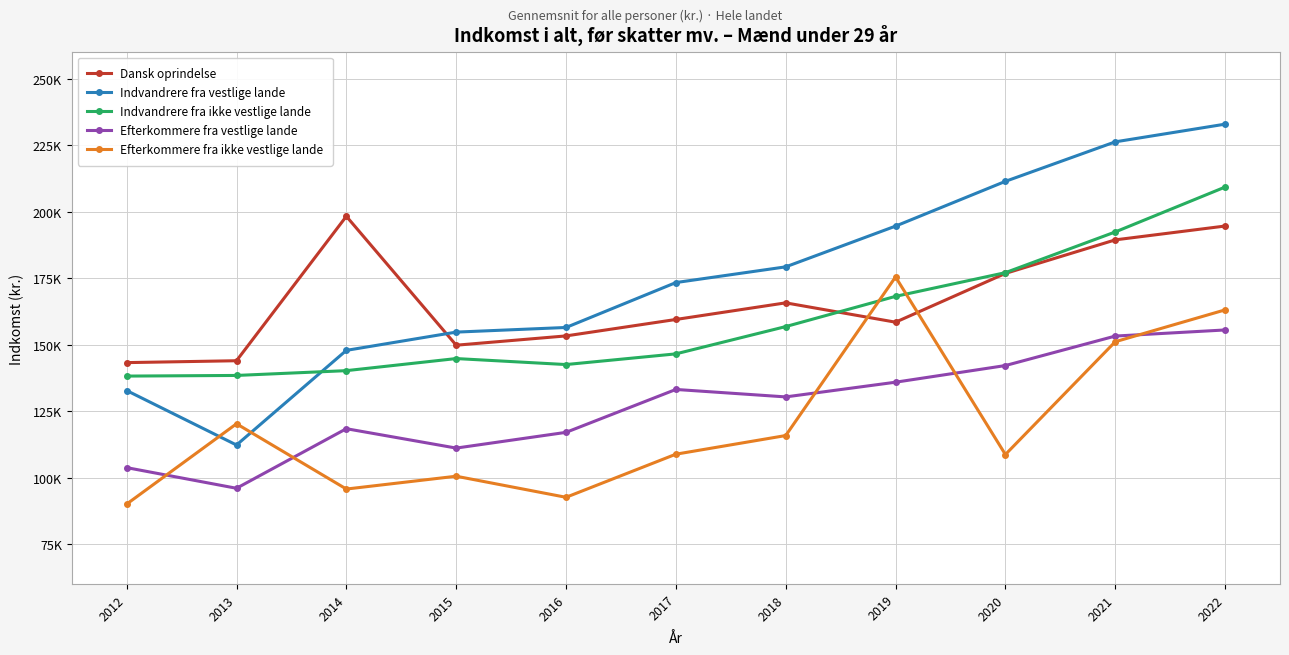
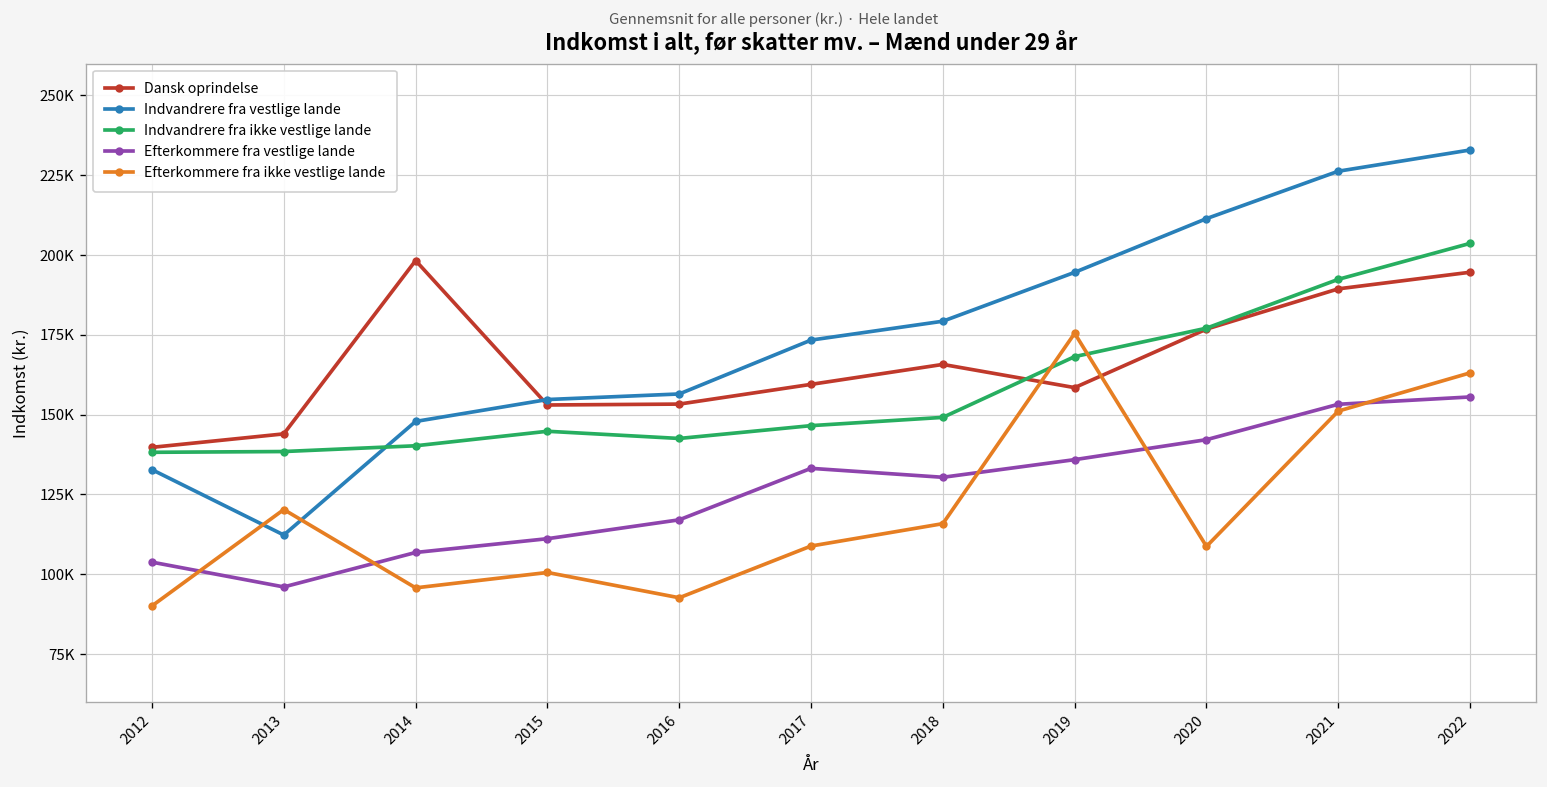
  {
    "Dansk oprindelse": {
-     "2012": 143000,
+     "2012": 140000,
      "2013": 144000,
      "2014": 198000,
-     "2015": 150000,
+     "2015": 153000,
      "2016": 153000,
      "2017": 159000,
      "2018": 166000,
      "2019": 158000,
      "2021": 189000,
      "2022": 195000
    },
    "Indvandrere fra vestlige lande": {
      "2012": 133000,
      "2013": 112000,
      "2014": 148000,
      "2015": 155000,
      "2016": 156000,
      "2017": 173000,
      "2018": 179000,
      "2019": 195000,
      "2020": 211000,
      "2021": 226000,
      "2022": 233000
    },
    "Indvandrere fra ikke vestlige lande": {
      "2012": 138000,
      "2013": 138000,
      "2014": 140000,
      "2015": 145000,
      "2016": 143000,
      "2017": 147000,
-     "2018": 157000,
+     "2018": 149000,
      "2019": 168000,
      "2021": 192000,
-     "2022": 209000
+     "2022": 204000
    },
    "Efterkommere fra vestlige lande": {
      "2012": 104000,
      "2013": 96000,
-     "2014": 118000,
+     "2014": 107000,
      "2015": 111000,
      "2016": 117000,
      "2017": 133000,
      "2018": 130000,
      "2019": 136000,
      "2020": 142000,
      "2021": 153000,
      "2022": 156000
    },
    "Efterkommere fra ikke vestlige lande": {
      "2012": 90000,
      "2013": 120000,
      "2014": 96000,
      "2015": 101000,
      "2016": 93000,
      "2017": 109000,
      "2018": 116000,
      "2019": 175000,
      "2020": 109000,
      "2021": 151000,
      "2022": 163000
    }
  }
